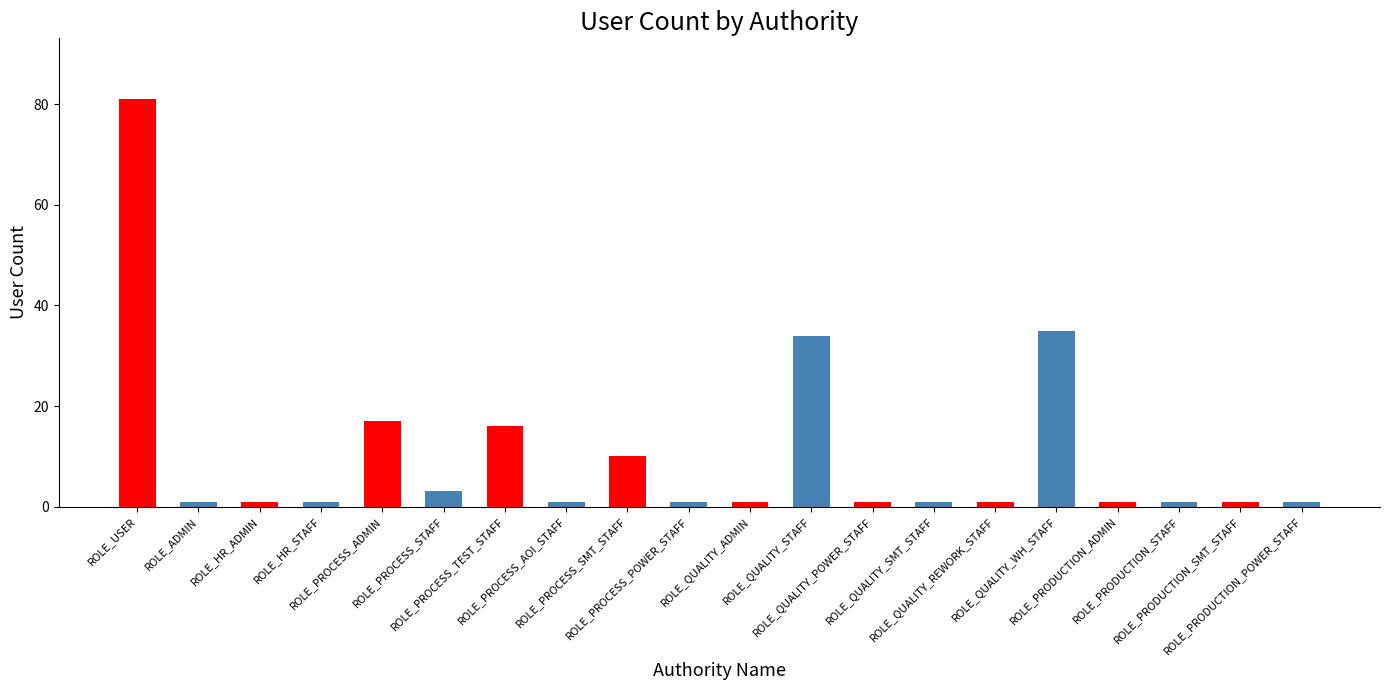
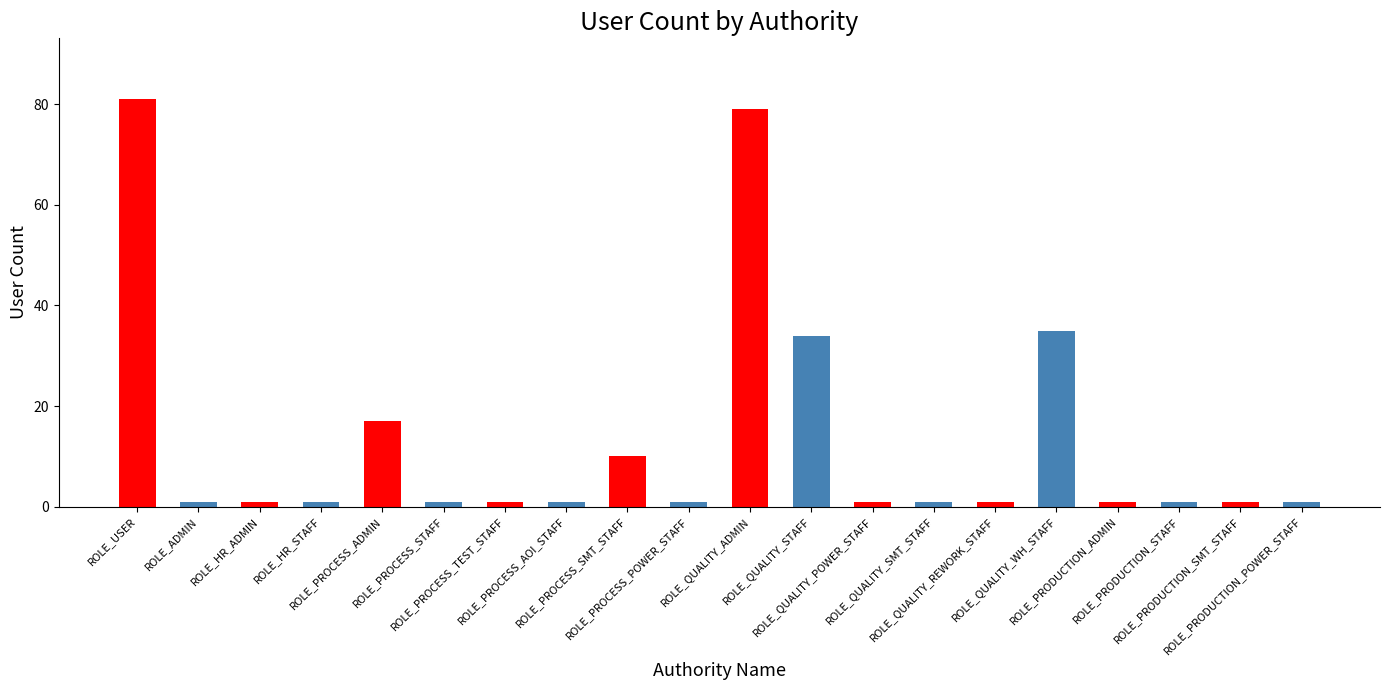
  {
    "ROLE_USER": 81,
    "ROLE_ADMIN": 1,
    "ROLE_HR_ADMIN": 1,
    "ROLE_HR_STAFF": 1,
    "ROLE_PROCESS_ADMIN": 17,
-   "ROLE_PROCESS_STAFF": 3,
-   "ROLE_PROCESS_TEST_STAFF": 16,
+   "ROLE_PROCESS_STAFF": 1,
+   "ROLE_PROCESS_TEST_STAFF": 1,
    "ROLE_PROCESS_AOI_STAFF": 1,
    "ROLE_PROCESS_SMT_STAFF": 10,
    "ROLE_PROCESS_POWER_STAFF": 1,
-   "ROLE_QUALITY_ADMIN": 1,
+   "ROLE_QUALITY_ADMIN": 79,
    "ROLE_QUALITY_STAFF": 34,
    "ROLE_QUALITY_POWER_STAFF": 1,
    "ROLE_QUALITY_SMT_STAFF": 1,
    "ROLE_QUALITY_REWORK_STAFF": 1,
    "ROLE_QUALITY_WH_STAFF": 35,
    "ROLE_PRODUCTION_ADMIN": 1,
    "ROLE_PRODUCTION_STAFF": 1,
    "ROLE_PRODUCTION_SMT_STAFF": 1,
    "ROLE_PRODUCTION_POWER_STAFF": 1
  }
